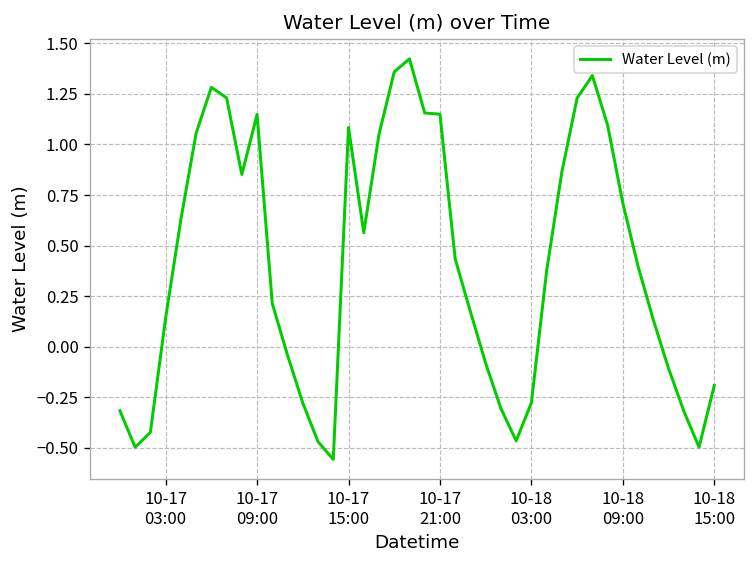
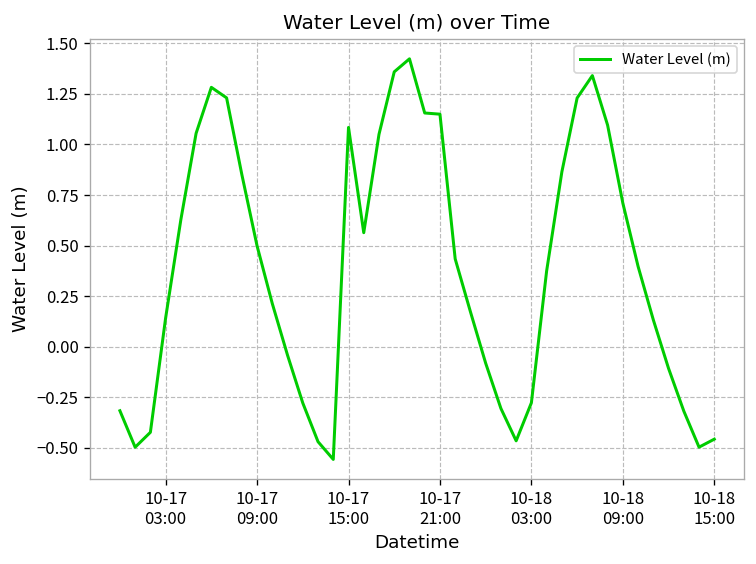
  {
    "10-17 03:00": 0.14,
-   "10-17 09:00": 1.15,
+   "10-17 09:00": 0.50,
    "10-17 15:00": 1.08,
    "10-17 21:00": 1.15,
    "10-18 03:00": -0.28,
    "10-18 09:00": 0.71,
-   "10-18 15:00": -0.19
+   "10-18 15:00": -0.46
  }
